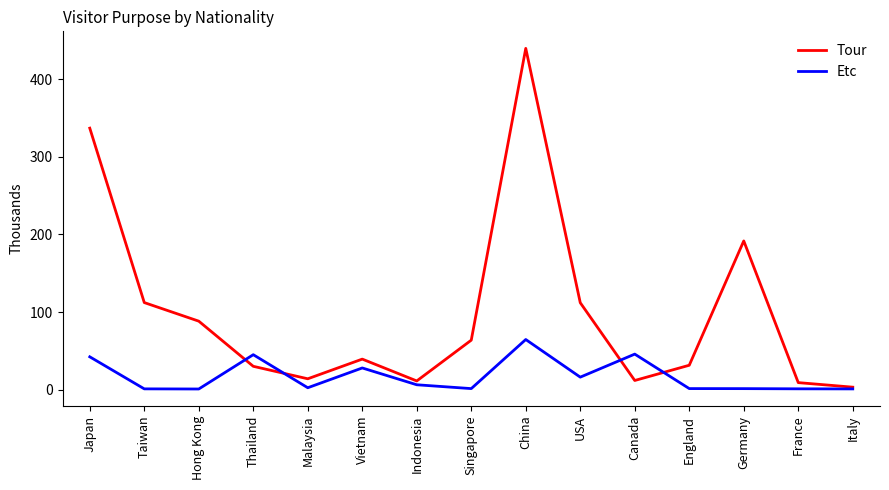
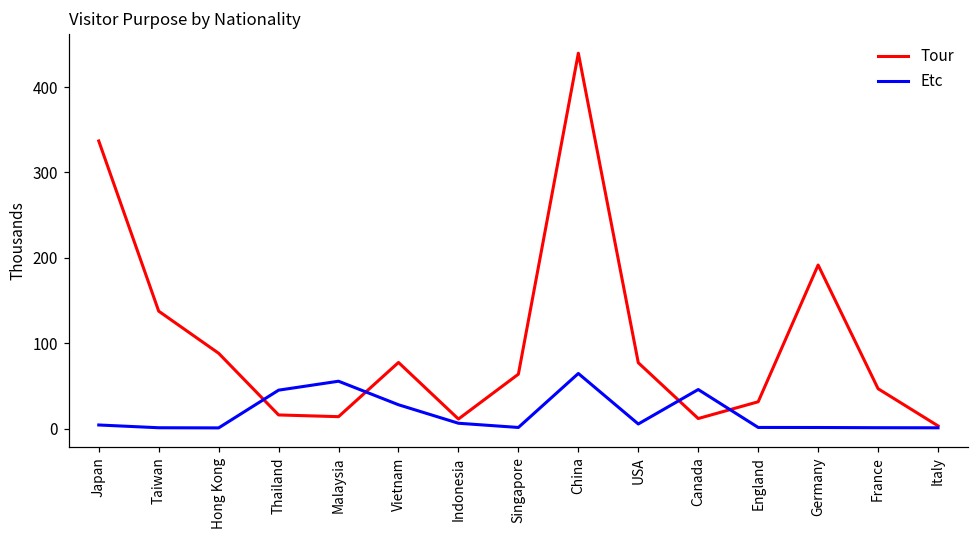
  {
    "Tour": {
      "Japan": 340,
-     "Taiwan": 110,
+     "Taiwan": 140,
      "Hong Kong": 90,
-     "Thailand": 30,
+     "Thailand": 20,
      "Malaysia": 10,
-     "Vietnam": 40,
+     "Vietnam": 80,
      "Indonesia": 10,
      "Singapore": 60,
      "China": 440,
-     "USA": 110,
+     "USA": 80,
      "Canada": 10,
      "England": 30,
      "Germany": 190,
-     "France": 10
+     "France": 50
    },
    "Etc": {
-     "Japan": 40,
+     "Japan": 0,
      "Taiwan": 0,
      "Hong Kong": 0,
      "Thailand": 50,
-     "Malaysia": 0,
+     "Malaysia": 60,
      "Vietnam": 30,
      "Indonesia": 10,
      "Singapore": 0,
      "China": 60,
-     "USA": 20,
+     "USA": 10,
      "Canada": 50,
      "England": 0,
      "Germany": 0,
      "France": 0
    }
  }
